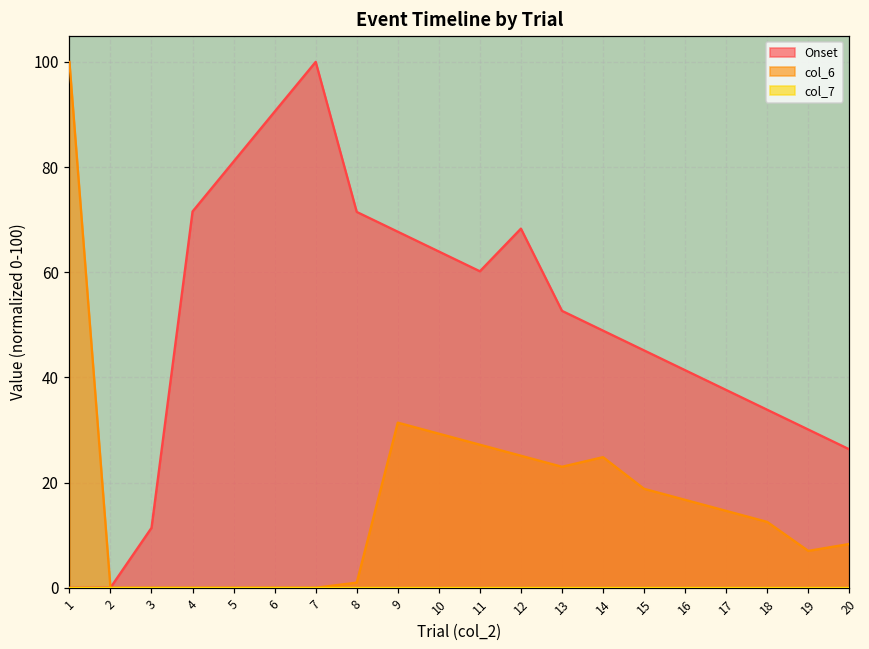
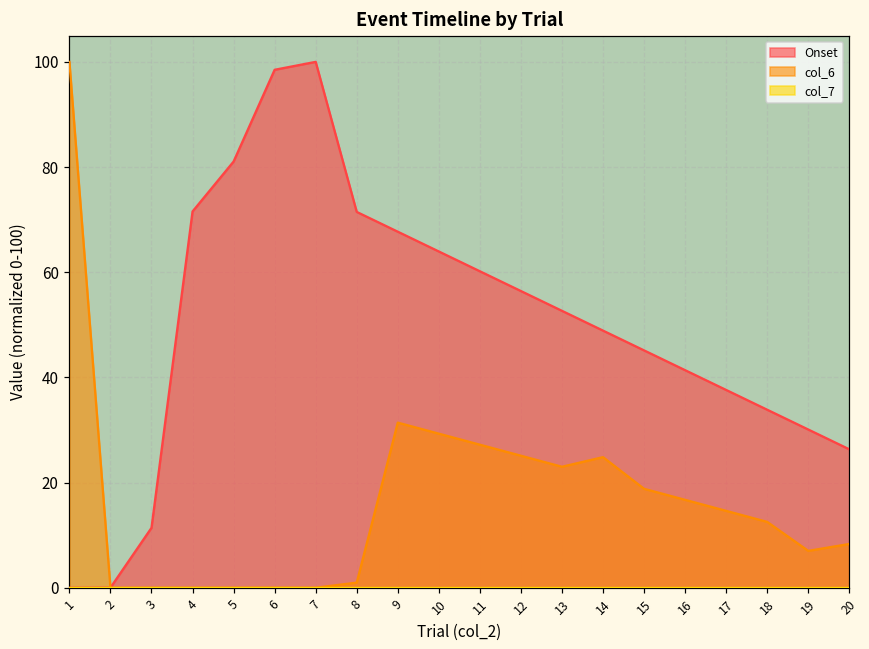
  {
    "Onset": {
      "3": 11,
      "4": 72,
      "5": 81,
-     "6": 91,
+     "6": 98,
      "7": 100,
      "8": 71,
      "9": 68,
      "10": 64,
      "11": 60,
-     "12": 68,
+     "12": 56,
      "13": 53,
      "14": 49,
      "15": 45,
      "16": 41,
      "17": 38,
      "18": 34,
      "19": 30,
      "20": 26
    },
    "col_6": {
      "1": 100,
      "8": 1,
      "9": 31,
      "10": 29,
      "11": 27,
      "12": 25,
      "13": 23,
      "14": 25,
      "15": 19,
      "16": 17,
      "17": 15,
      "18": 13,
      "19": 7,
      "20": 8
    },
    "col_7": {
      "8": 0,
      "9": 0,
      "10": 0,
      "11": 0,
      "12": 0,
      "13": 0,
      "14": 0,
      "15": 0,
      "16": 0,
      "17": 0,
      "18": 0,
      "19": 0,
      "20": 0
    }
  }
